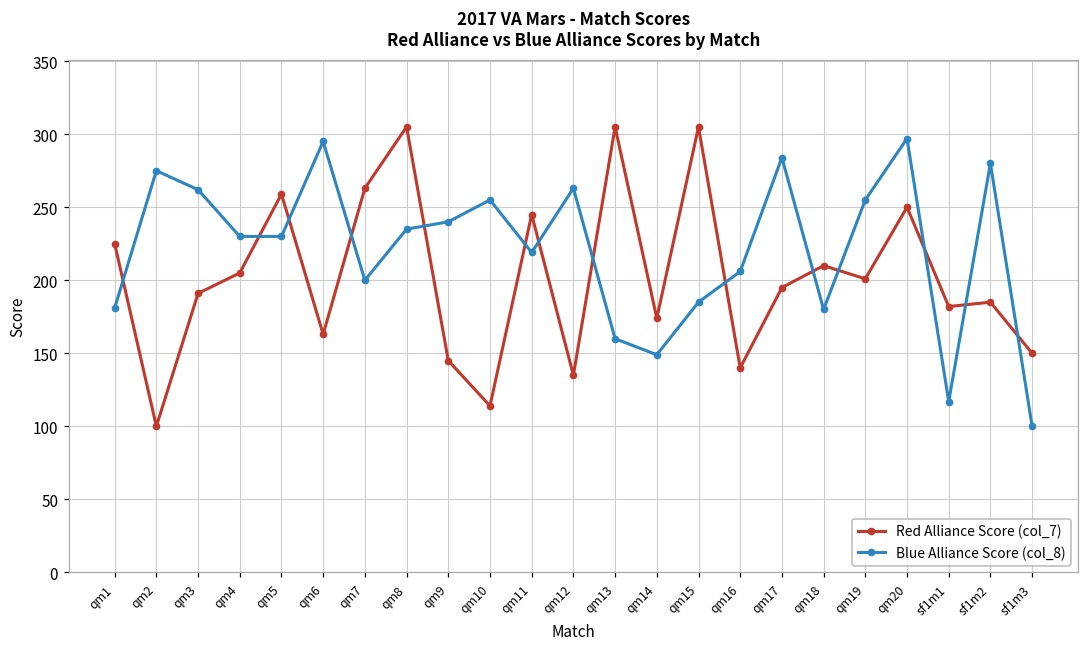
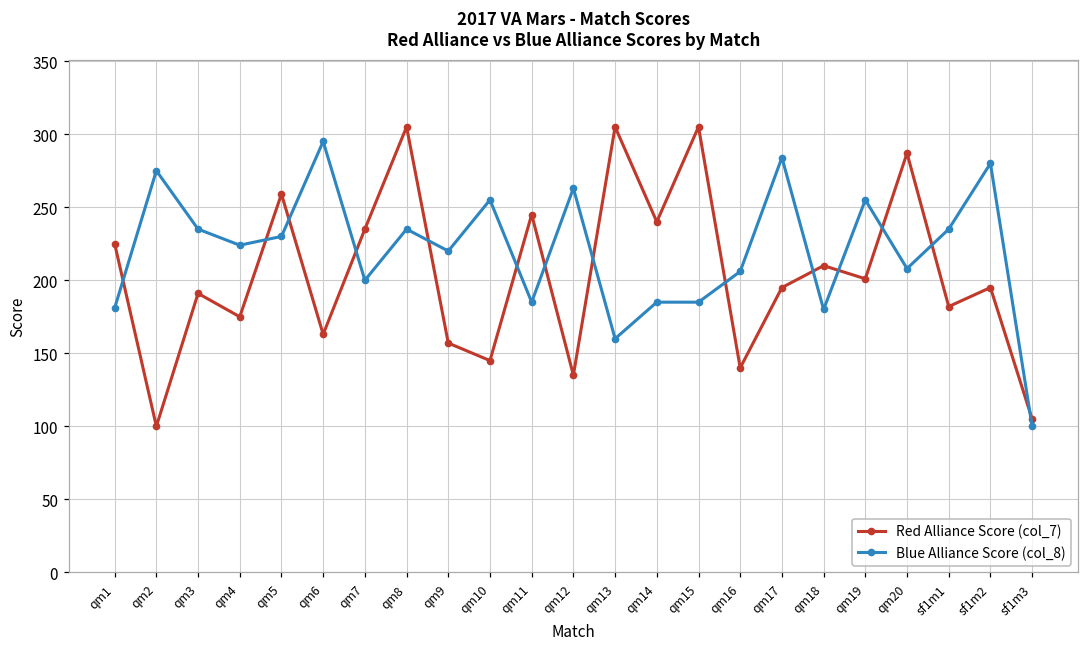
  {
    "Red Alliance Score (col_7)": {
      "qm1": 225,
      "qm2": 100,
      "qm3": 191,
-     "qm4": 205,
+     "qm4": 175,
      "qm5": 259,
      "qm6": 163,
-     "qm7": 263,
+     "qm7": 235,
      "qm8": 305,
-     "qm9": 145,
-     "qm10": 114,
+     "qm9": 157,
+     "qm10": 145,
      "qm11": 245,
      "qm12": 135,
      "qm13": 305,
-     "qm14": 174,
+     "qm14": 240,
      "qm15": 305,
      "qm16": 140,
      "qm17": 195,
      "qm18": 210,
      "qm19": 201,
-     "qm20": 250,
+     "qm20": 287,
      "sf1m1": 182,
-     "sf1m2": 185,
-     "sf1m3": 150
+     "sf1m2": 195,
+     "sf1m3": 105
    },
    "Blue Alliance Score (col_8)": {
      "qm1": 181,
      "qm2": 275,
-     "qm3": 262,
-     "qm4": 230,
+     "qm3": 235,
+     "qm4": 224,
      "qm5": 230,
      "qm6": 295,
      "qm7": 200,
      "qm8": 235,
-     "qm9": 240,
+     "qm9": 220,
      "qm10": 255,
-     "qm11": 219,
+     "qm11": 185,
      "qm12": 263,
      "qm13": 160,
-     "qm14": 149,
+     "qm14": 185,
      "qm15": 185,
      "qm16": 206,
      "qm17": 284,
      "qm18": 180,
      "qm19": 255,
-     "qm20": 297,
-     "sf1m1": 117,
+     "qm20": 208,
+     "sf1m1": 235,
      "sf1m2": 280,
      "sf1m3": 100
    }
  }
